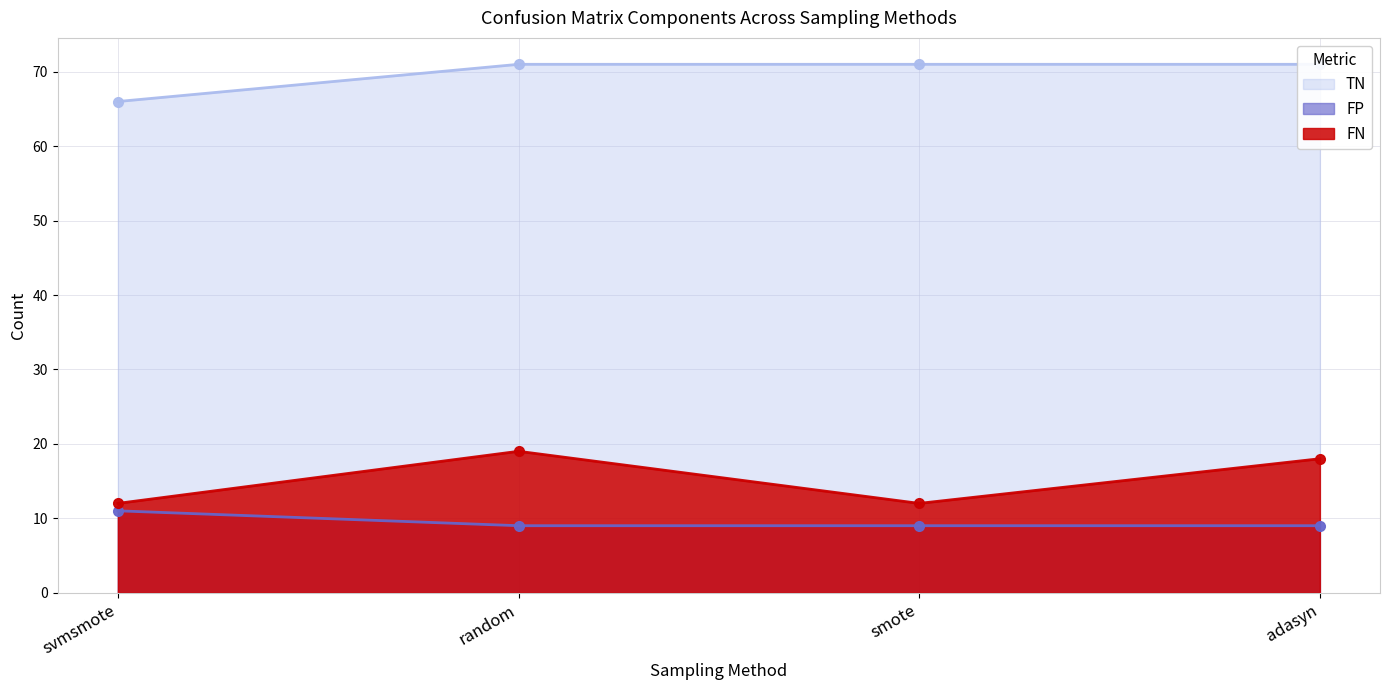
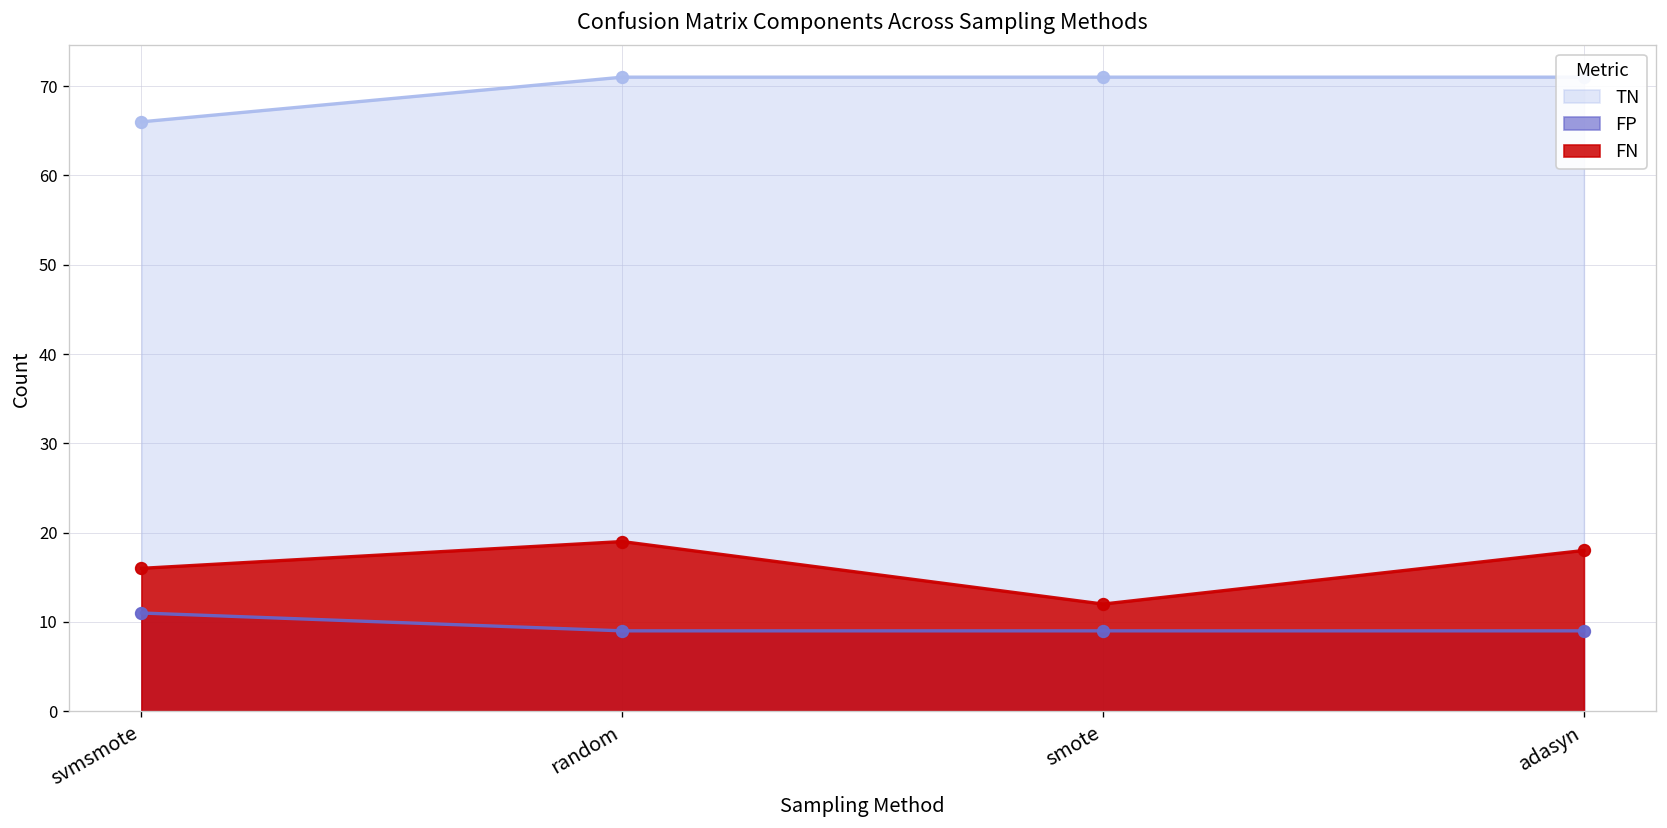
  {
    "TN": {
      "svmsmote": 66,
      "random": 71,
      "smote": 71
    },
    "FP": {
      "svmsmote": 11,
      "random": 9,
      "smote": 9,
      "adasyn": 9
    },
    "FN": {
-     "svmsmote": 12,
+     "svmsmote": 16,
      "random": 19,
      "smote": 12,
      "adasyn": 18
    }
  }
